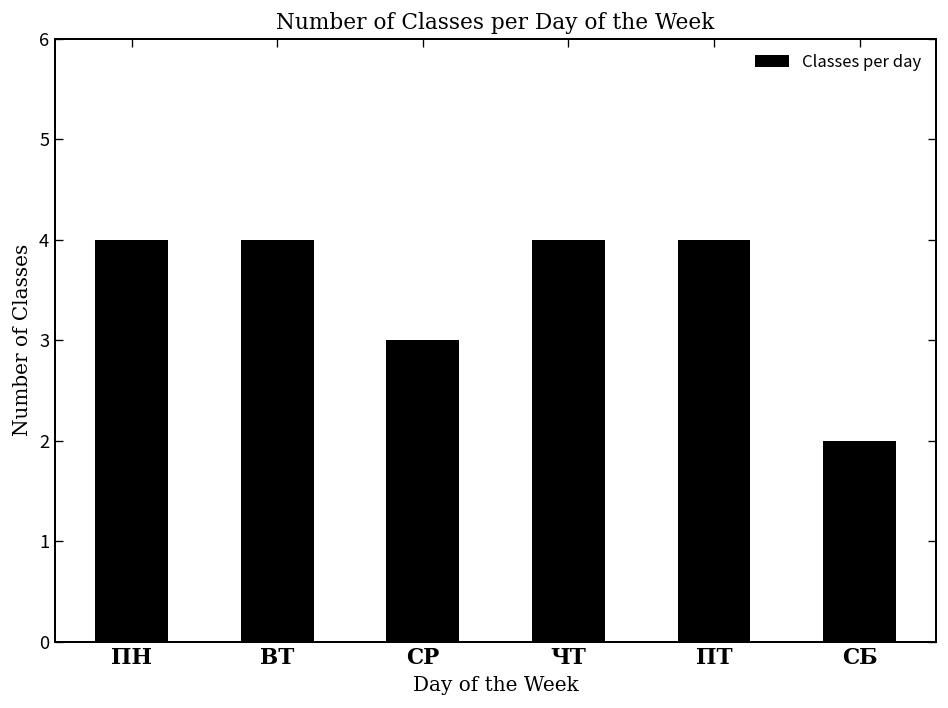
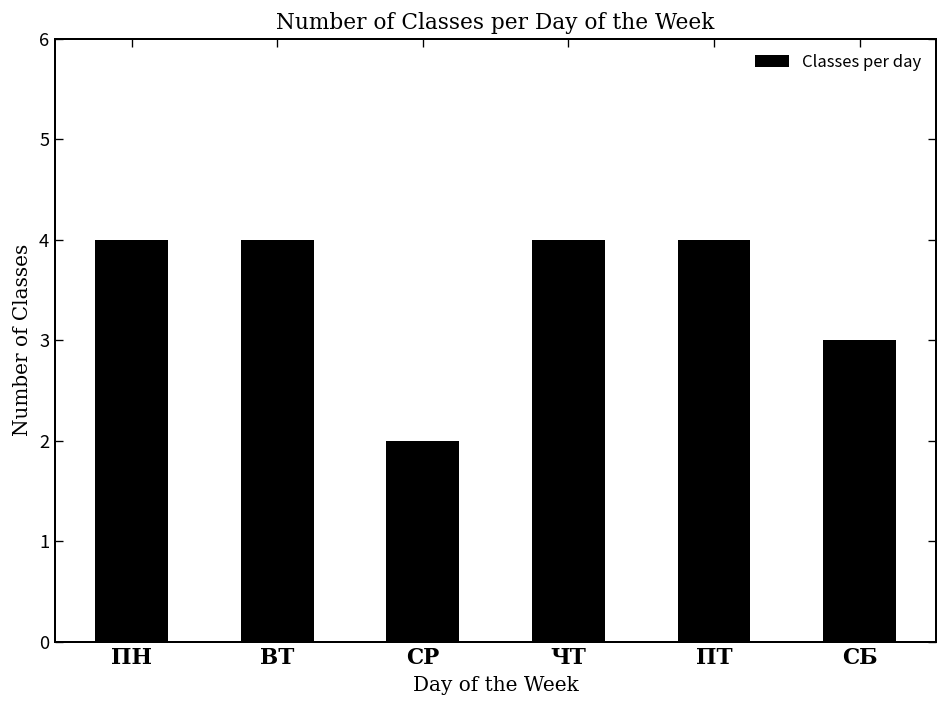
  {
    "ПН": 4,
    "ВТ": 4,
-   "СР": 3,
+   "СР": 2,
    "ЧТ": 4,
    "ПТ": 4,
-   "СБ": 2
+   "СБ": 3
  }
